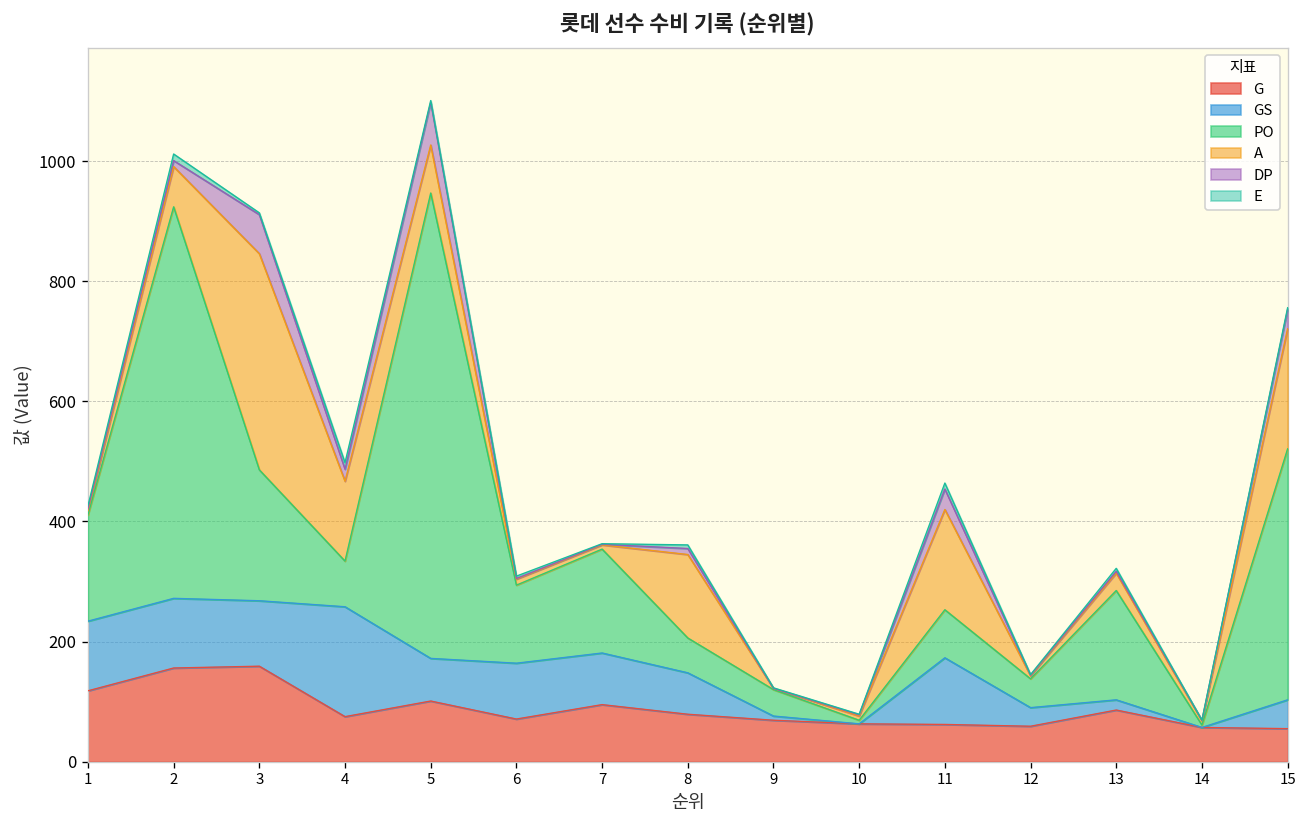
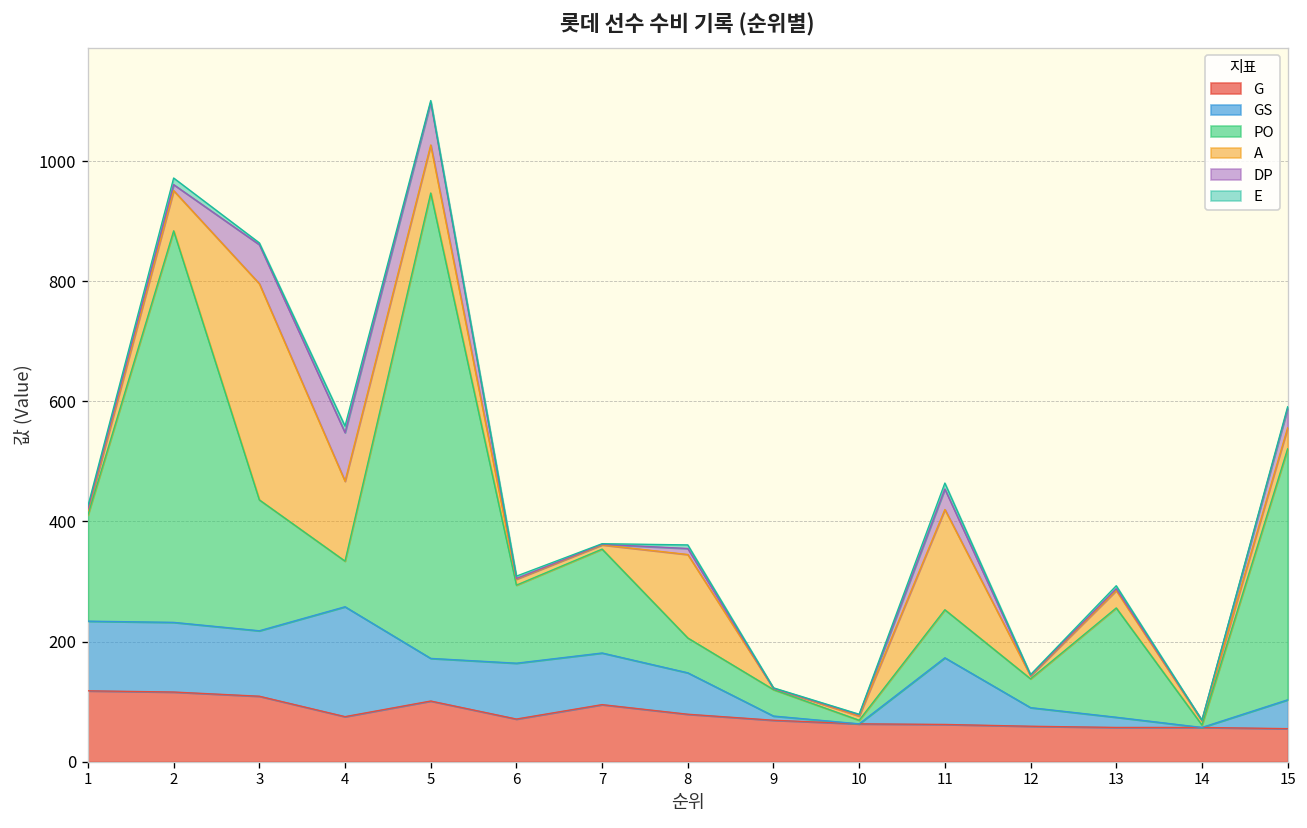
  {
    "G": {
      "1": 120,
-     "2": 160,
-     "3": 160,
+     "2": 120,
+     "3": 110,
      "4": 80,
      "5": 100,
      "6": 70,
      "7": 100,
      "8": 80,
      "9": 70,
      "11": 60,
      "12": 60,
-     "13": 90,
+     "13": 60,
      "15": 60
    },
    "GS": {
      "1": 120,
      "2": 120,
      "3": 110,
      "4": 180,
      "5": 70,
      "6": 90,
      "7": 90,
      "8": 70,
      "9": 10,
      "11": 110,
      "12": 30,
      "13": 20,
      "15": 50
    },
    "A": {
      "2": 70,
      "3": 360,
      "4": 130,
      "5": 80,
      "8": 140,
      "11": 170,
-     "15": 200
+     "15": 40
    },
    "DP": {
      "2": 10,
-     "4": 20,
+     "4": 80,
      "8": 10,
      "11": 30
    }
  }
